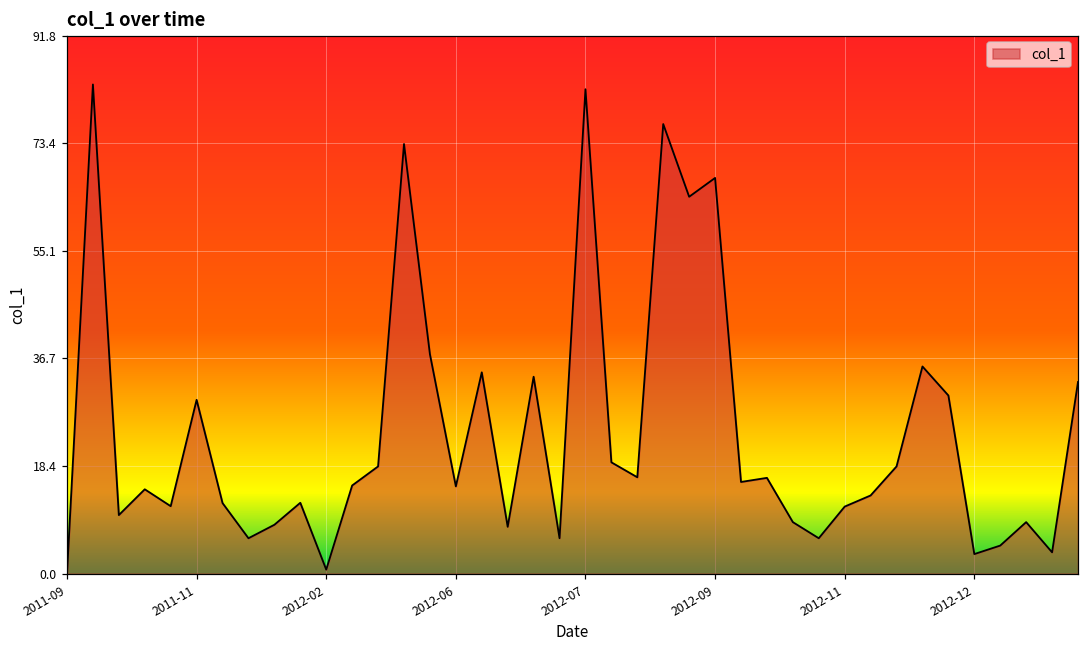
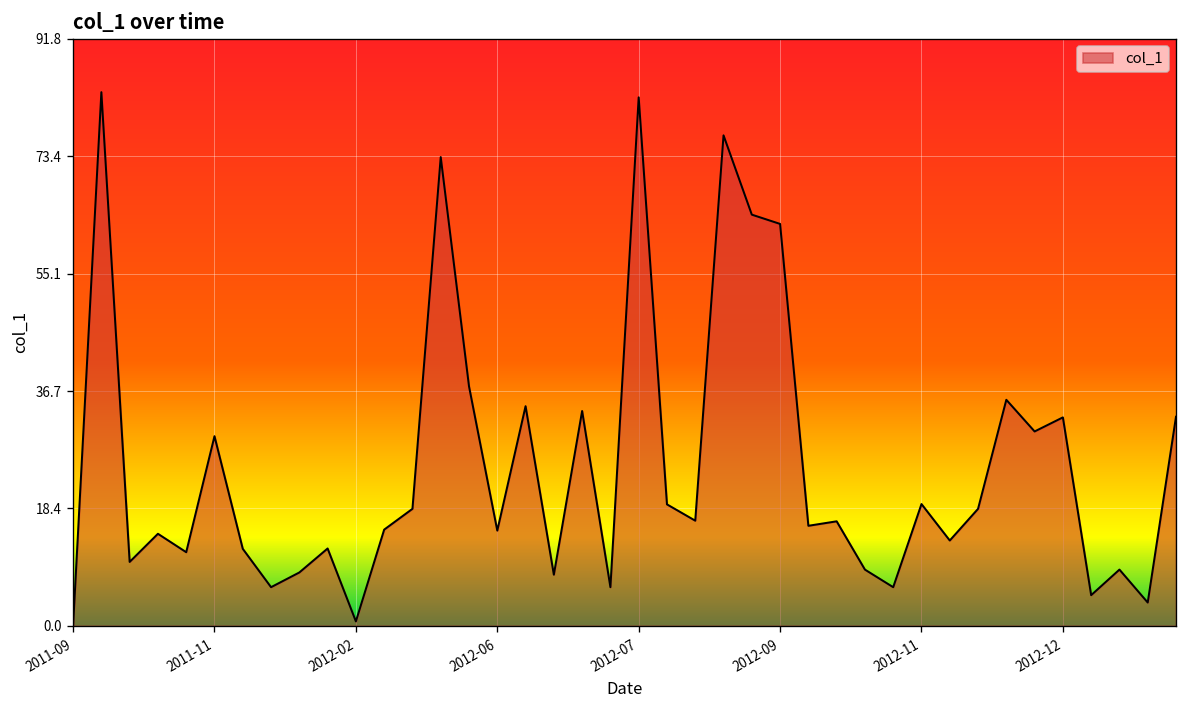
  {
    "2011-09": 0,
    "2011-11": 30,
    "2012-02": 1,
    "2012-06": 15,
    "2012-07": 83,
-   "2012-09": 68,
-   "2012-11": 11,
-   "2012-12": 3
+   "2012-09": 63,
+   "2012-11": 19,
+   "2012-12": 33
  }
